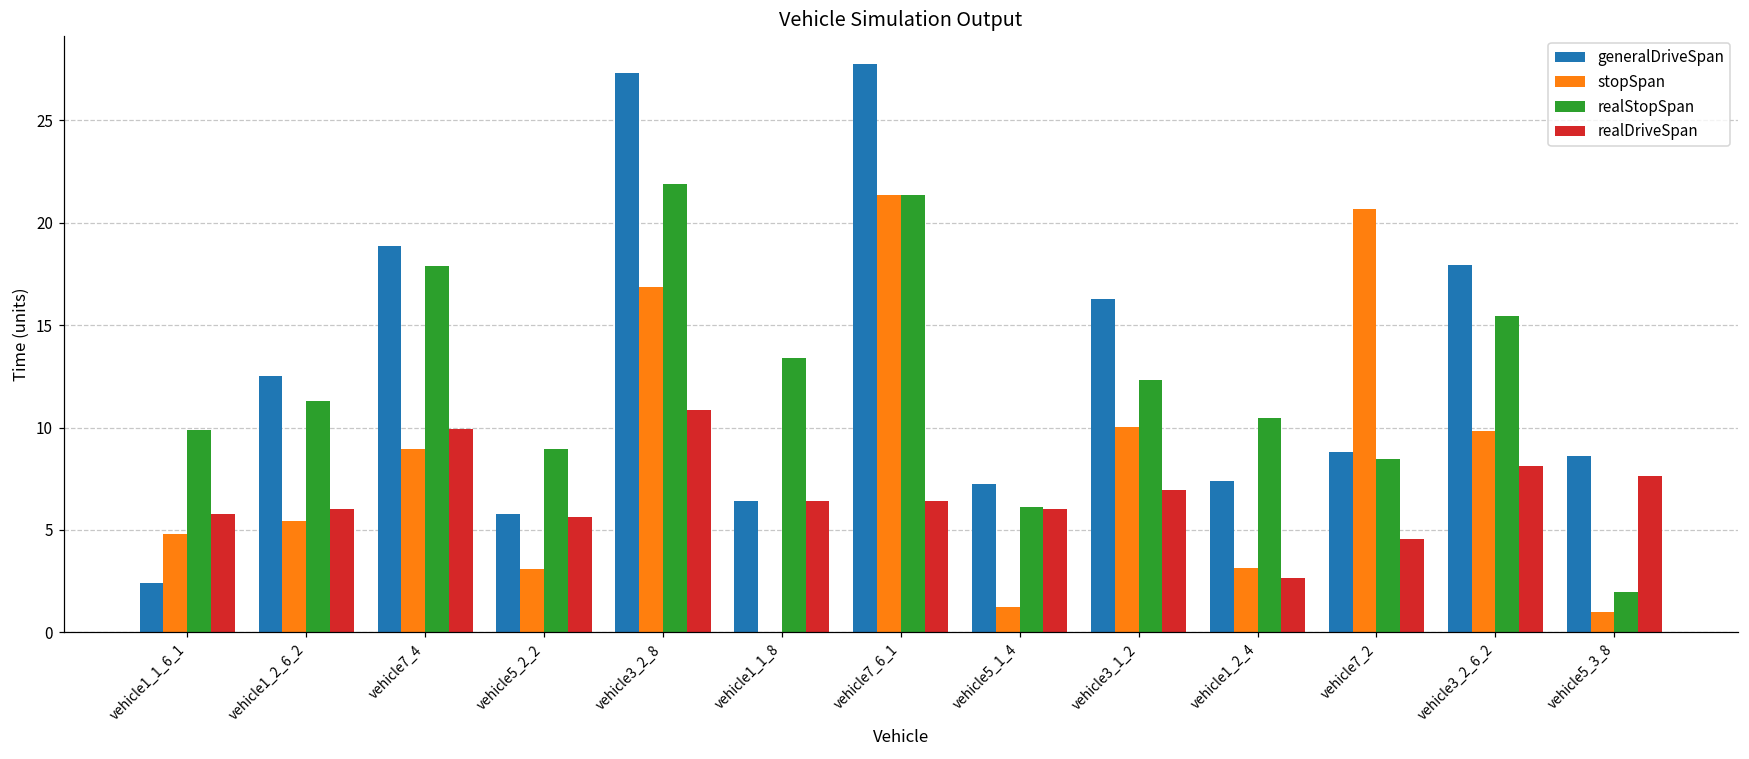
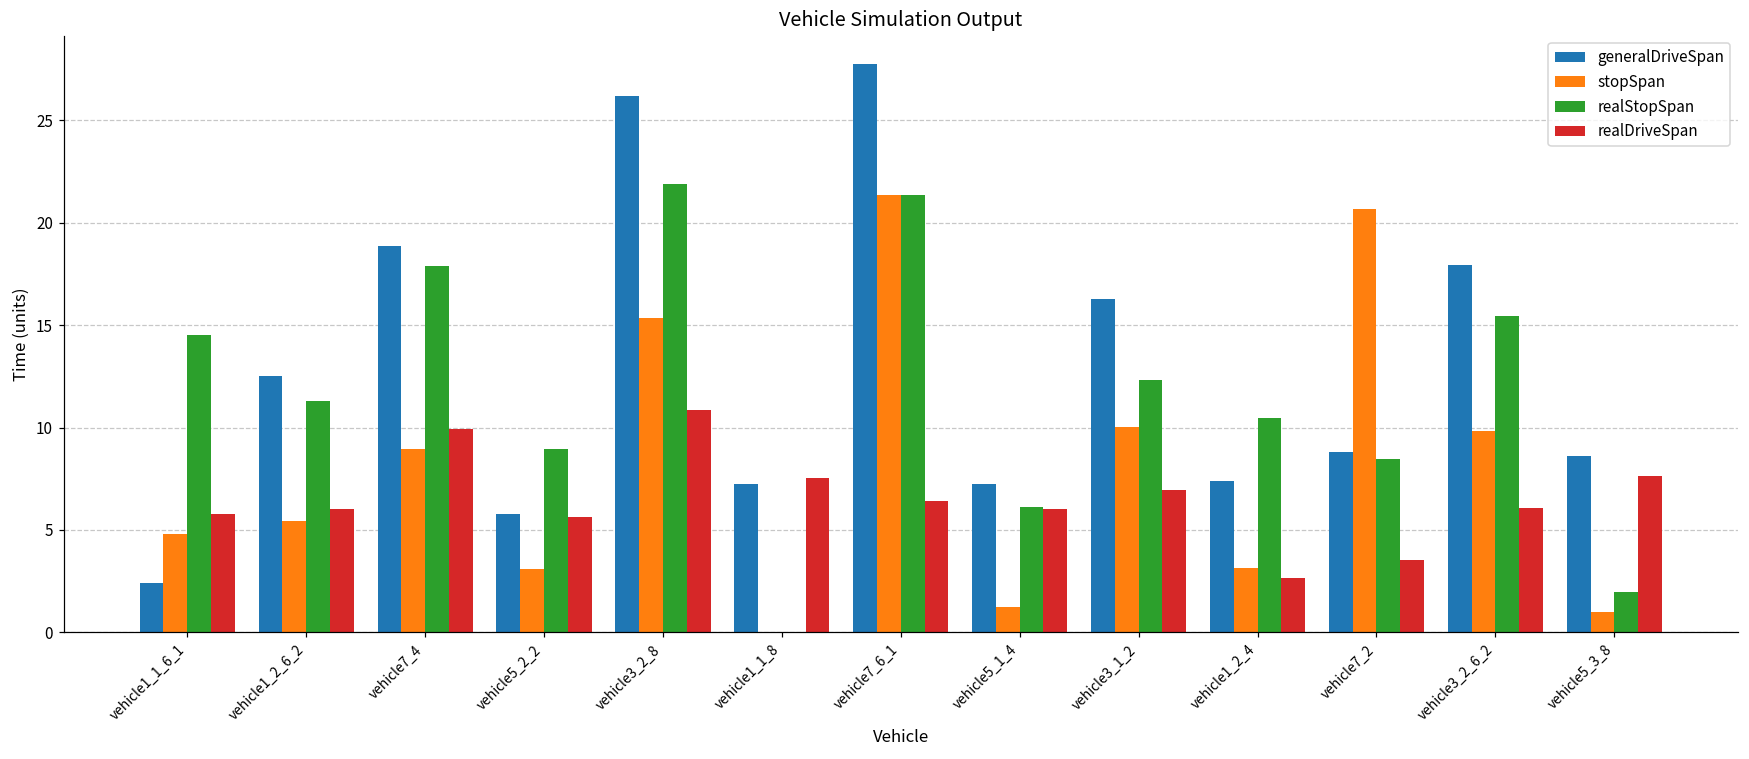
  {
    "generalDriveSpan": {
      "vehicle1_1_6_1": 2.4,
      "vehicle1_2_6_2": 12.5,
      "vehicle7_4": 18.9,
      "vehicle5_2_2": 5.8,
-     "vehicle3_2_8": 27.3,
-     "vehicle1_1_8": 6.4,
+     "vehicle3_2_8": 26.2,
+     "vehicle1_1_8": 7.2,
      "vehicle7_6_1": 27.8,
      "vehicle5_1_4": 7.2,
      "vehicle3_1_2": 16.3,
      "vehicle1_2_4": 7.4,
      "vehicle7_2": 8.8,
      "vehicle3_2_6_2": 18.0,
      "vehicle5_3_8": 8.6
    },
    "stopSpan": {
      "vehicle1_1_6_1": 4.8,
      "vehicle1_2_6_2": 5.4,
      "vehicle7_4": 8.9,
      "vehicle5_2_2": 3.1,
-     "vehicle3_2_8": 16.9,
+     "vehicle3_2_8": 15.4,
      "vehicle1_1_8": 0.0,
      "vehicle7_6_1": 21.4,
      "vehicle5_1_4": 1.2,
      "vehicle3_1_2": 10.0,
      "vehicle1_2_4": 3.1,
      "vehicle7_2": 20.7,
      "vehicle3_2_6_2": 9.8,
      "vehicle5_3_8": 1.0
    },
    "realStopSpan": {
-     "vehicle1_1_6_1": 9.9,
+     "vehicle1_1_6_1": 14.5,
      "vehicle1_2_6_2": 11.3,
      "vehicle7_4": 17.9,
      "vehicle5_2_2": 9.0,
      "vehicle3_2_8": 21.9,
-     "vehicle1_1_8": 13.4,
+     "vehicle1_1_8": 0.0,
      "vehicle7_6_1": 21.4,
      "vehicle5_1_4": 6.1,
      "vehicle3_1_2": 12.3,
      "vehicle1_2_4": 10.5,
      "vehicle7_2": 8.5,
      "vehicle3_2_6_2": 15.5,
      "vehicle5_3_8": 2.0
    },
    "realDriveSpan": {
      "vehicle1_1_6_1": 5.8,
      "vehicle1_2_6_2": 6.0,
      "vehicle7_4": 9.9,
      "vehicle5_2_2": 5.6,
      "vehicle3_2_8": 10.9,
-     "vehicle1_1_8": 6.4,
+     "vehicle1_1_8": 7.5,
      "vehicle7_6_1": 6.4,
      "vehicle5_1_4": 6.0,
      "vehicle3_1_2": 7.0,
      "vehicle1_2_4": 2.6,
-     "vehicle7_2": 4.6,
-     "vehicle3_2_6_2": 8.1,
+     "vehicle7_2": 3.6,
+     "vehicle3_2_6_2": 6.1,
      "vehicle5_3_8": 7.6
    }
  }
